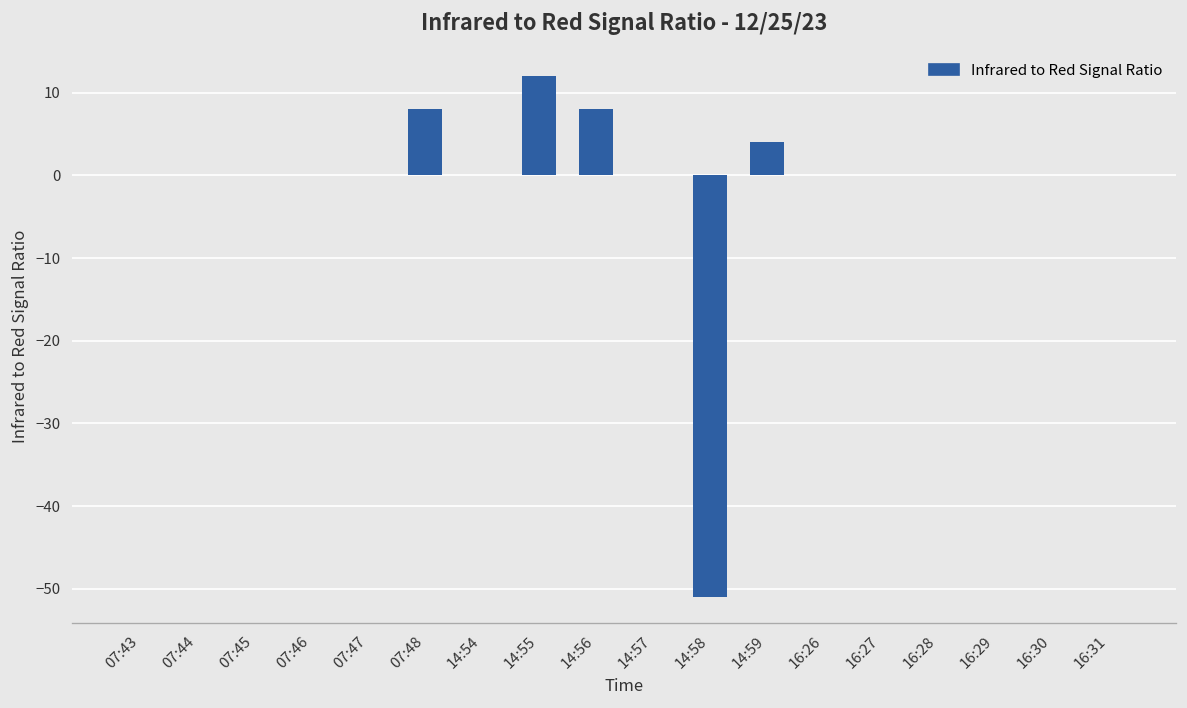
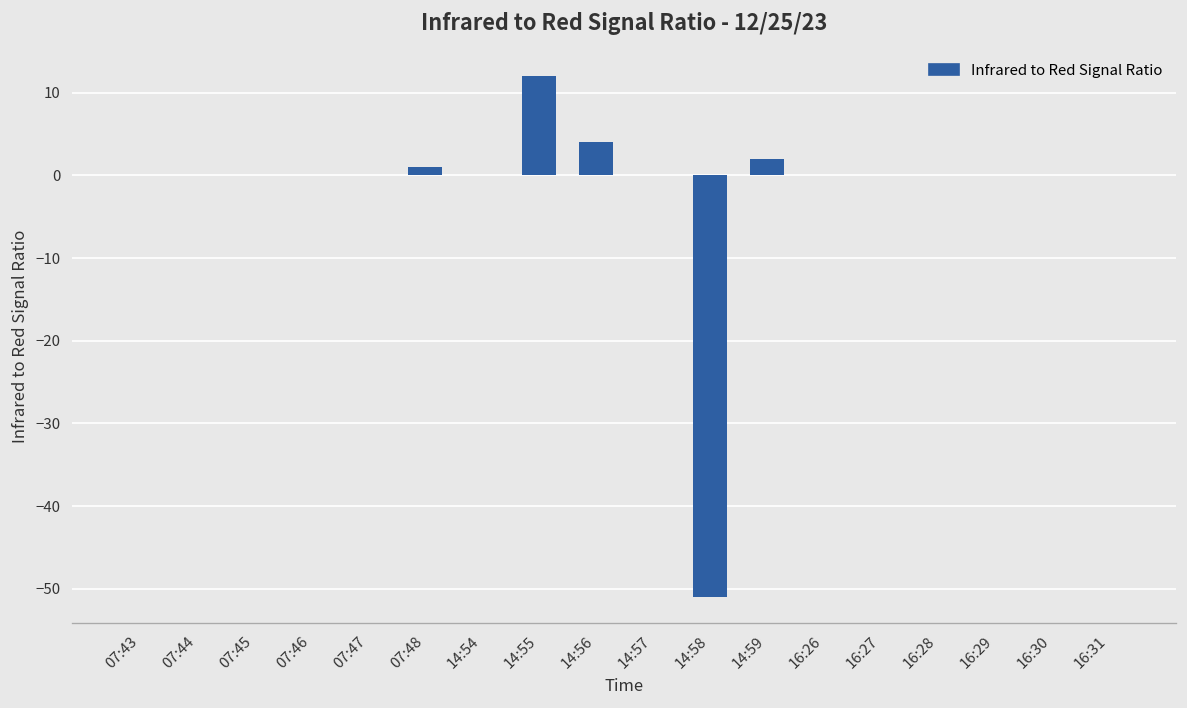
  {
    "07:43": 0,
    "07:44": 0,
    "07:45": 0,
    "07:46": 0,
    "07:47": 0,
-   "07:48": 8,
+   "07:48": 1,
    "14:54": 0,
    "14:55": 12,
-   "14:56": 8,
+   "14:56": 4,
    "14:57": 0,
    "14:58": -51,
-   "14:59": 4,
+   "14:59": 2,
    "16:26": 0,
    "16:27": 0,
    "16:28": 0,
    "16:29": 0,
    "16:30": 0,
    "16:31": 0
  }
